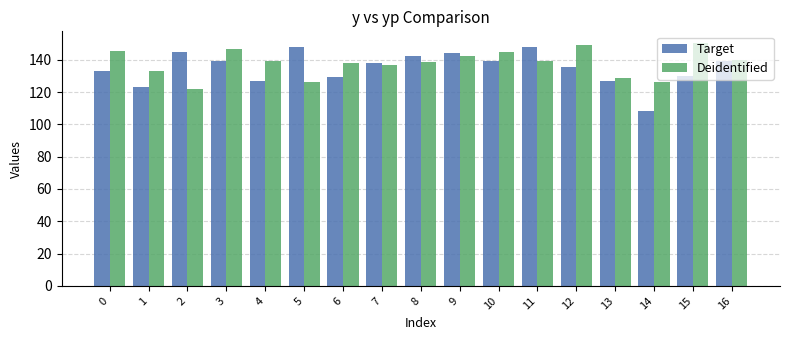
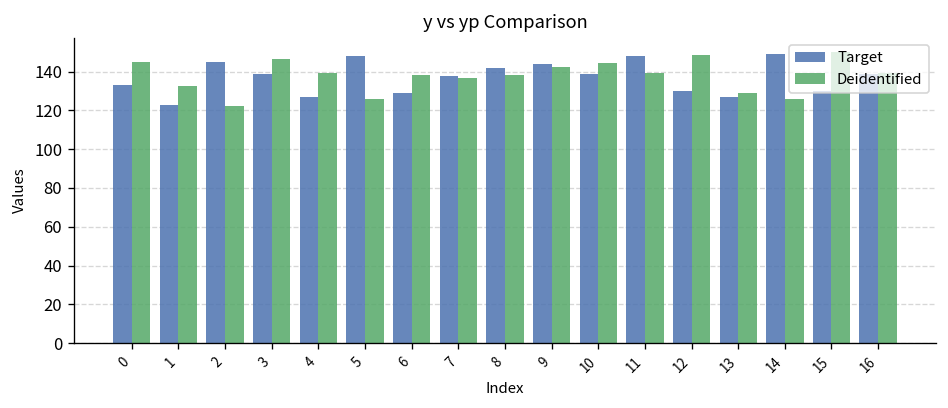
  {
    "Target": {
      "0": 133,
      "1": 123,
      "2": 145,
      "3": 139,
      "4": 127,
      "5": 148,
      "6": 129,
      "7": 138,
      "8": 142,
      "9": 144,
      "10": 139,
      "11": 148,
-     "12": 135,
+     "12": 130,
      "13": 127,
-     "14": 108
+     "14": 149
    },
    "Deidentified": {
      "0": 145,
      "1": 133,
      "2": 122,
      "3": 146,
      "4": 139,
      "5": 126,
      "6": 138,
      "7": 137,
      "8": 138,
      "9": 143,
      "10": 145,
      "11": 139,
      "12": 149,
      "13": 129,
      "14": 126
    }
  }
